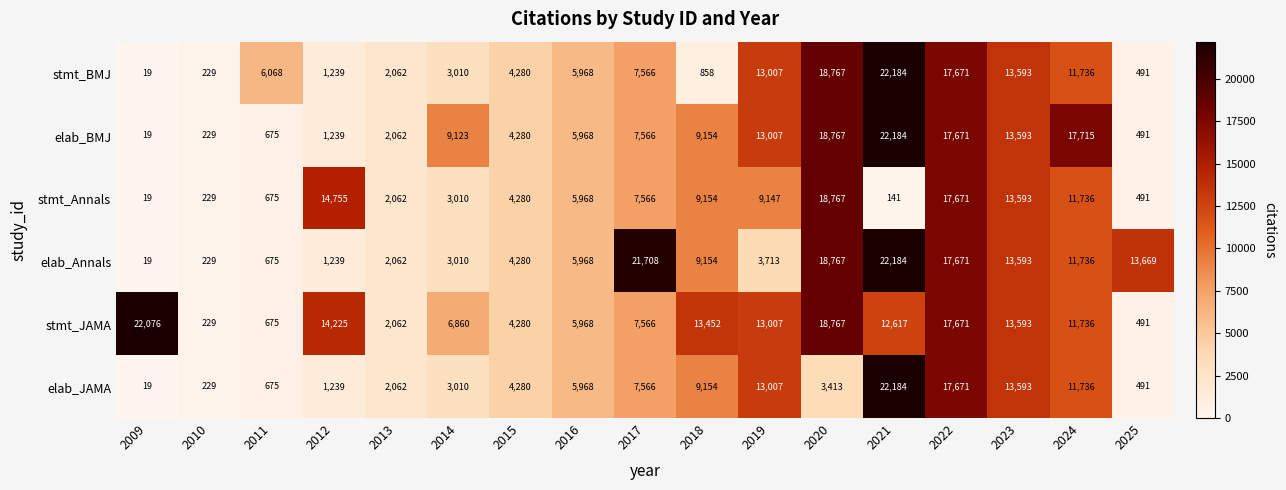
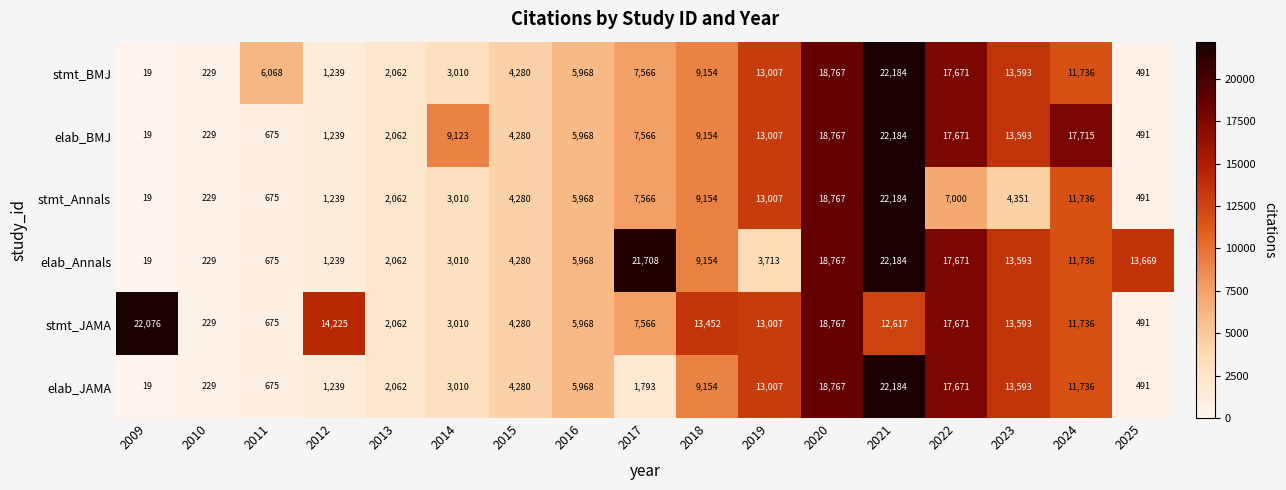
  {
    "stmt_BMJ": {
      "2009": "19",
      "2010": "229",
      "2011": "6,068",
      "2012": "1,239",
      "2013": "2,062",
      "2014": "3,010",
      "2015": "4,280",
      "2016": "5,968",
      "2017": "7,566",
-     "2018": "858",
+     "2018": "9,154",
      "2019": "13,007",
      "2020": "18,767",
      "2021": "22,184",
      "2022": "17,671",
      "2023": "13,593",
      "2024": "11,736",
      "2025": "491"
    },
    "elab_BMJ": {
      "2009": "19",
      "2010": "229",
      "2011": "675",
      "2012": "1,239",
      "2013": "2,062",
      "2014": "9,123",
      "2015": "4,280",
      "2016": "5,968",
      "2017": "7,566",
      "2018": "9,154",
      "2019": "13,007",
      "2020": "18,767",
      "2021": "22,184",
      "2022": "17,671",
      "2023": "13,593",
      "2024": "17,715",
      "2025": "491"
    },
    "stmt_Annals": {
      "2009": "19",
      "2010": "229",
      "2011": "675",
-     "2012": "14,755",
+     "2012": "1,239",
      "2013": "2,062",
      "2014": "3,010",
      "2015": "4,280",
      "2016": "5,968",
      "2017": "7,566",
      "2018": "9,154",
-     "2019": "9,147",
+     "2019": "13,007",
      "2020": "18,767",
-     "2021": "141",
-     "2022": "17,671",
-     "2023": "13,593",
+     "2021": "22,184",
+     "2022": "7,000",
+     "2023": "4,351",
      "2024": "11,736",
      "2025": "491"
    },
    "elab_Annals": {
      "2009": "19",
      "2010": "229",
      "2011": "675",
      "2012": "1,239",
      "2013": "2,062",
      "2014": "3,010",
      "2015": "4,280",
      "2016": "5,968",
      "2017": "21,708",
      "2018": "9,154",
      "2019": "3,713",
      "2020": "18,767",
      "2021": "22,184",
      "2022": "17,671",
      "2023": "13,593",
      "2024": "11,736",
      "2025": "13,669"
    },
    "stmt_JAMA": {
      "2009": "22,076",
      "2010": "229",
      "2011": "675",
      "2012": "14,225",
      "2013": "2,062",
-     "2014": "6,860",
+     "2014": "3,010",
      "2015": "4,280",
      "2016": "5,968",
      "2017": "7,566",
      "2018": "13,452",
      "2019": "13,007",
      "2020": "18,767",
      "2021": "12,617",
      "2022": "17,671",
      "2023": "13,593",
      "2024": "11,736",
      "2025": "491"
    },
    "elab_JAMA": {
      "2009": "19",
      "2010": "229",
      "2011": "675",
      "2012": "1,239",
      "2013": "2,062",
      "2014": "3,010",
      "2015": "4,280",
      "2016": "5,968",
-     "2017": "7,566",
+     "2017": "1,793",
      "2018": "9,154",
      "2019": "13,007",
-     "2020": "3,413",
+     "2020": "18,767",
      "2021": "22,184",
      "2022": "17,671",
      "2023": "13,593",
      "2024": "11,736",
      "2025": "491"
    }
  }
